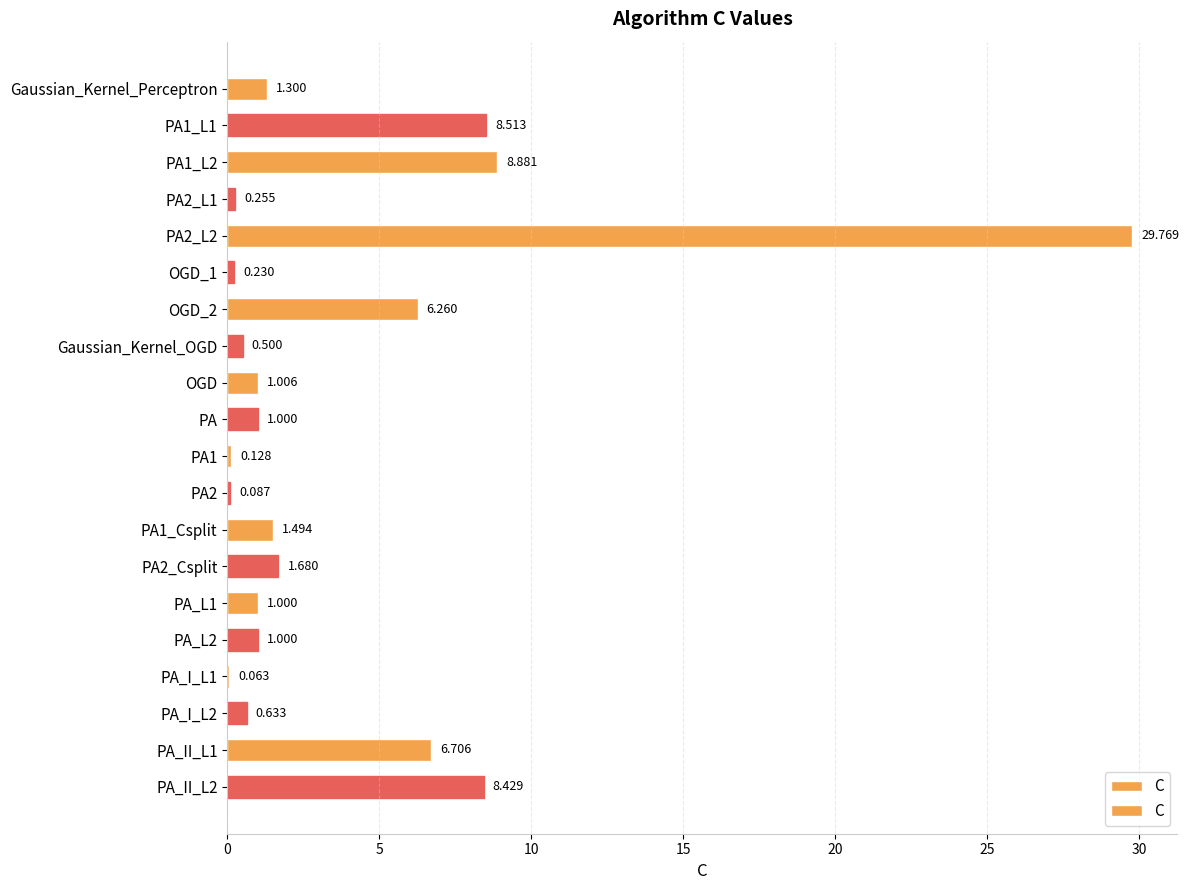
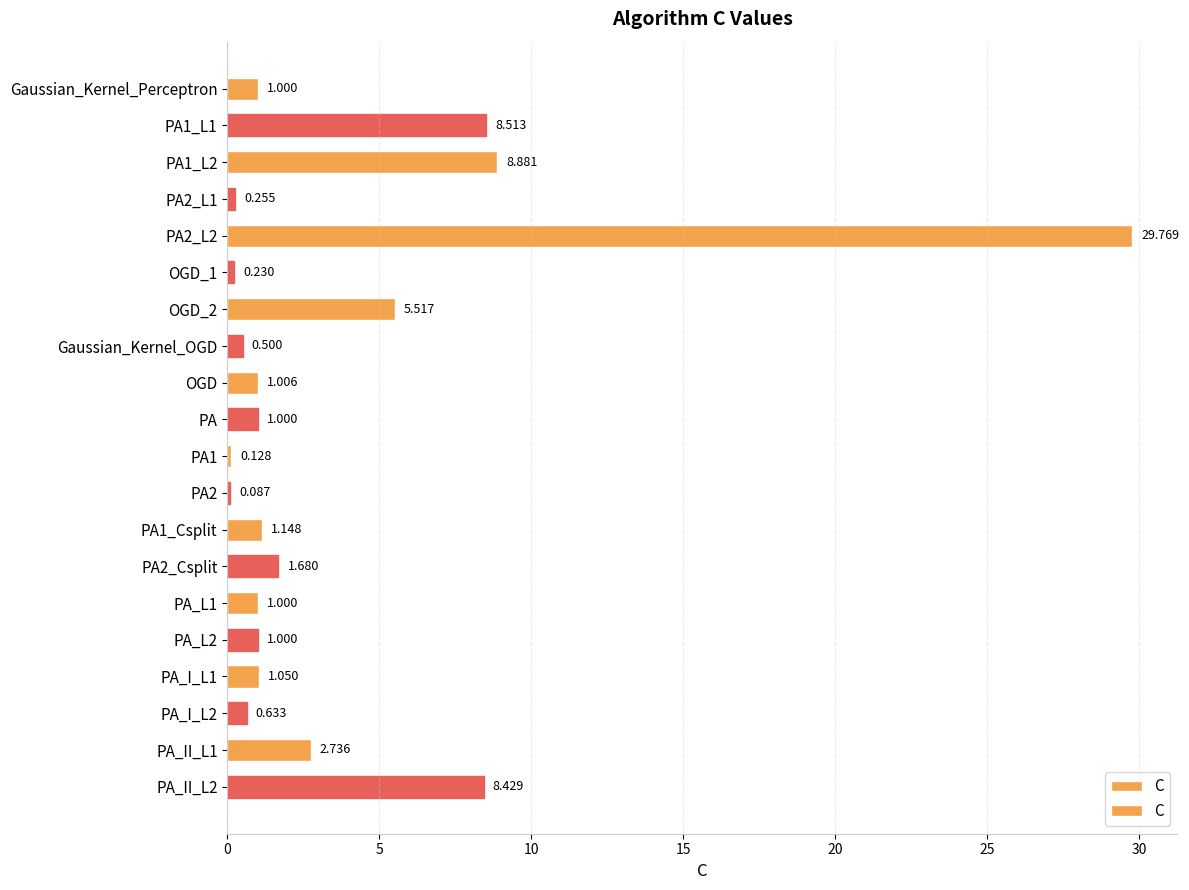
  {
-   "Gaussian_Kernel_Perceptron": 1.300,
+   "Gaussian_Kernel_Perceptron": 1.000,
    "PA1_L1": 8.513,
    "PA1_L2": 8.881,
    "PA2_L1": 0.255,
    "PA2_L2": 29.769,
    "OGD_1": 0.230,
-   "OGD_2": 6.260,
+   "OGD_2": 5.517,
    "Gaussian_Kernel_OGD": 0.500,
    "OGD": 1.006,
    "PA": 1.000,
    "PA1": 0.128,
    "PA2": 0.087,
-   "PA1_Csplit": 1.494,
+   "PA1_Csplit": 1.148,
    "PA2_Csplit": 1.680,
    "PA_L1": 1.000,
    "PA_L2": 1.000,
-   "PA_I_L1": 0.063,
+   "PA_I_L1": 1.050,
    "PA_I_L2": 0.633,
-   "PA_II_L1": 6.706,
+   "PA_II_L1": 2.736,
    "PA_II_L2": 8.429
  }
